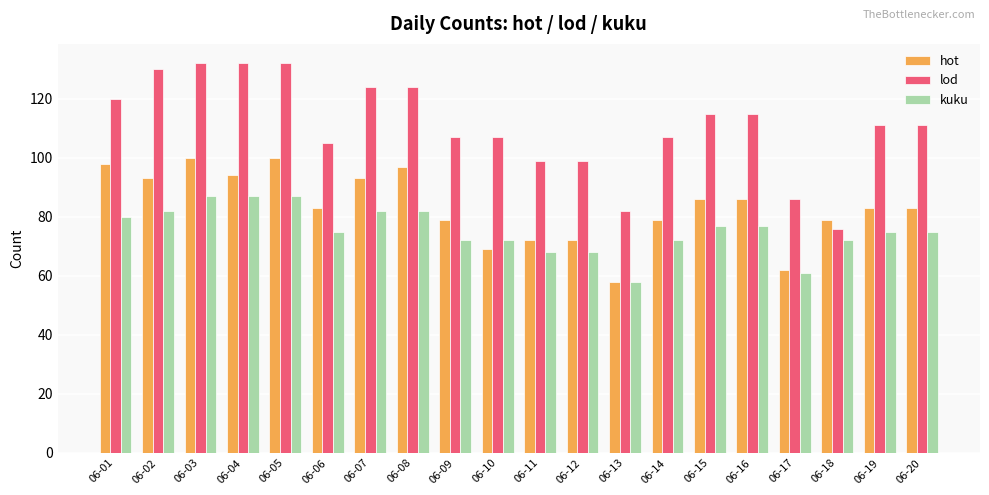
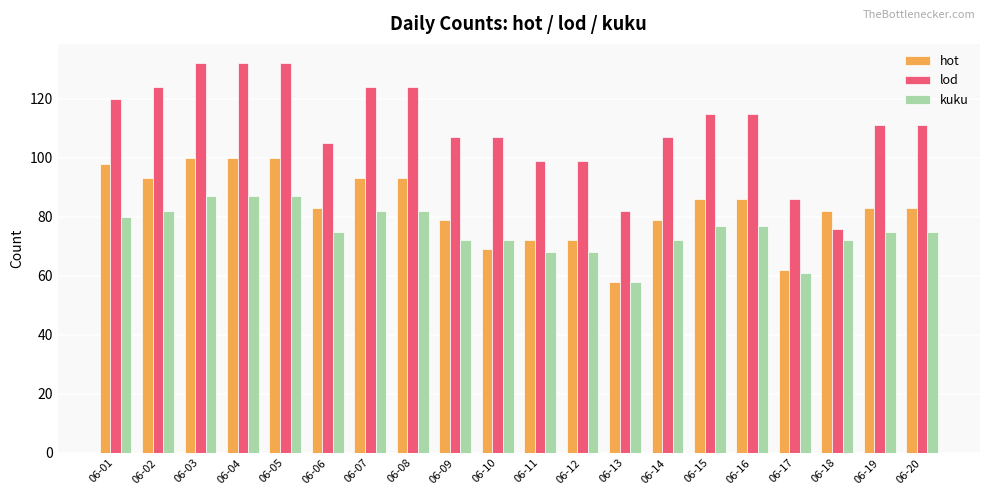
  {
    "hot": {
      "06-01": 98,
      "06-02": 93,
      "06-03": 100,
-     "06-04": 94,
+     "06-04": 100,
      "06-05": 100,
      "06-06": 83,
      "06-07": 93,
-     "06-08": 97,
+     "06-08": 93,
      "06-09": 79,
      "06-10": 69,
      "06-11": 72,
      "06-12": 72,
      "06-13": 58,
      "06-14": 79,
      "06-15": 86,
      "06-16": 86,
      "06-17": 62,
-     "06-18": 79,
+     "06-18": 82,
      "06-19": 83,
      "06-20": 83
    },
    "lod": {
      "06-01": 120,
-     "06-02": 130,
+     "06-02": 124,
      "06-03": 132,
      "06-04": 132,
      "06-05": 132,
      "06-06": 105,
      "06-07": 124,
      "06-08": 124,
      "06-09": 107,
      "06-10": 107,
      "06-11": 99,
      "06-12": 99,
      "06-13": 82,
      "06-14": 107,
      "06-15": 115,
      "06-16": 115,
      "06-17": 86,
      "06-18": 76,
      "06-19": 111,
      "06-20": 111
    },
    "kuku": {
      "06-01": 80,
      "06-02": 82,
      "06-03": 87,
      "06-04": 87,
      "06-05": 87,
      "06-06": 75,
      "06-07": 82,
      "06-08": 82,
      "06-09": 72,
      "06-10": 72,
      "06-11": 68,
      "06-12": 68,
      "06-13": 58,
      "06-14": 72,
      "06-15": 77,
      "06-16": 77,
      "06-17": 61,
      "06-18": 72,
      "06-19": 75,
      "06-20": 75
    }
  }
